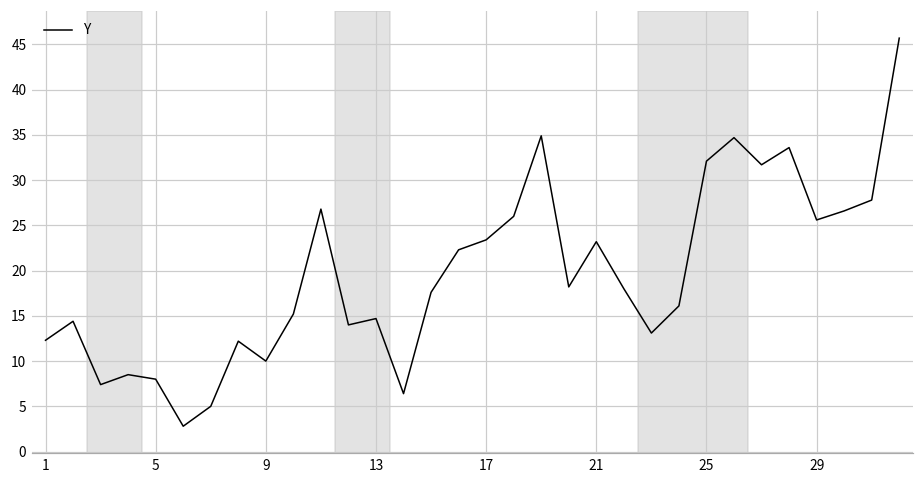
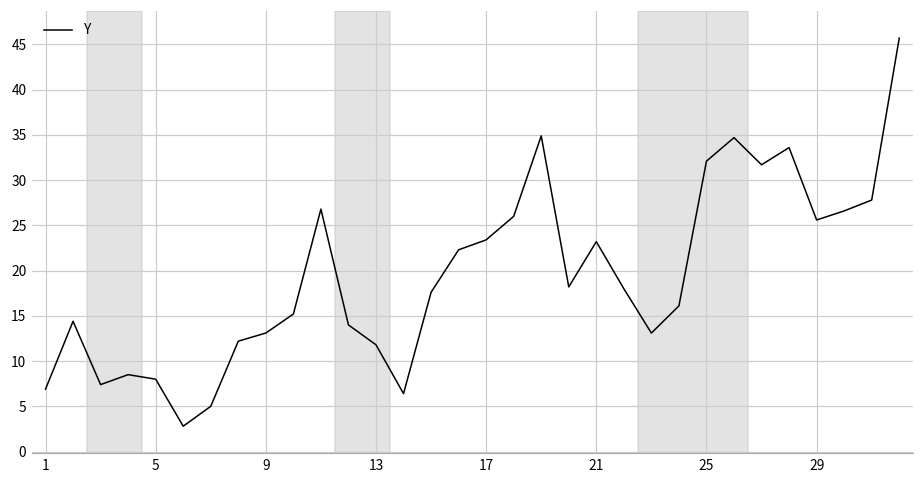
  {
-   "1": 12,
+   "1": 7,
    "5": 8,
-   "9": 10,
-   "13": 15,
+   "9": 13,
+   "13": 12,
    "17": 23,
    "21": 23,
    "25": 32,
    "29": 26
  }
